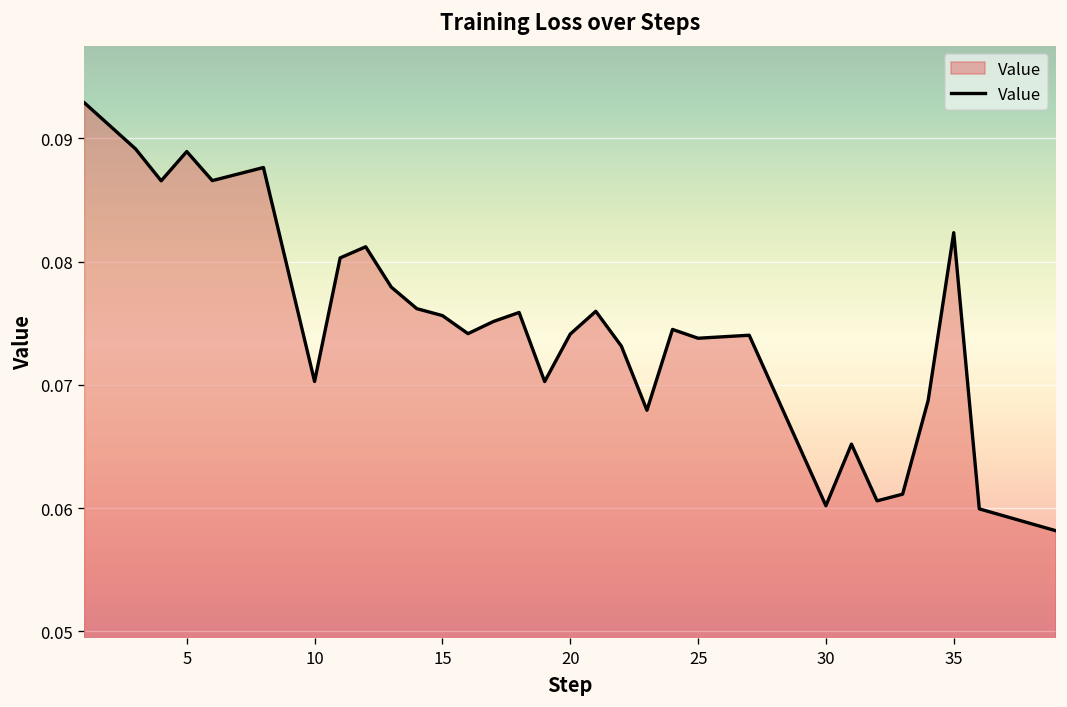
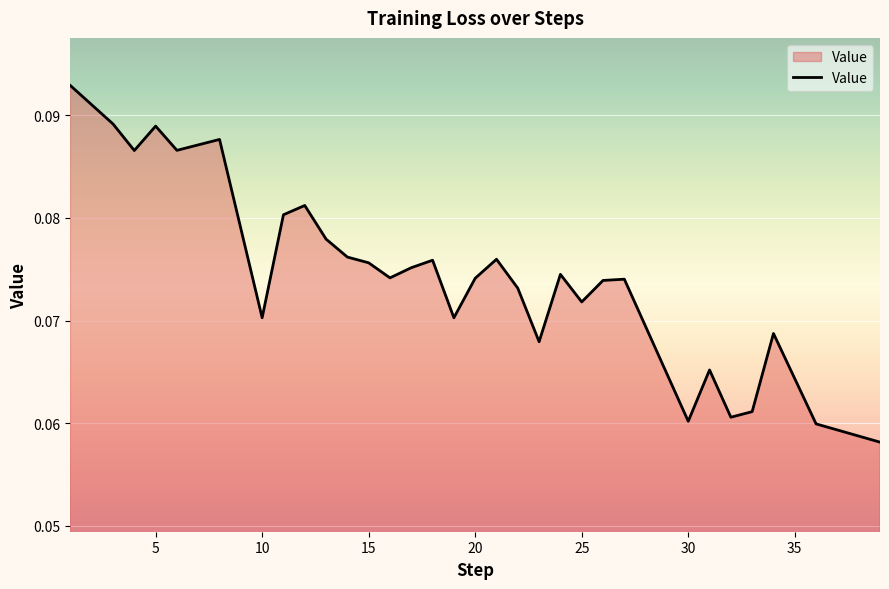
  {
    "5": 0.0889,
    "10": 0.0703,
    "15": 0.0756,
    "20": 0.0741,
-   "25": 0.0738,
+   "25": 0.0718,
    "30": 0.0602,
-   "35": 0.0823
+   "35": 0.0643
  }
